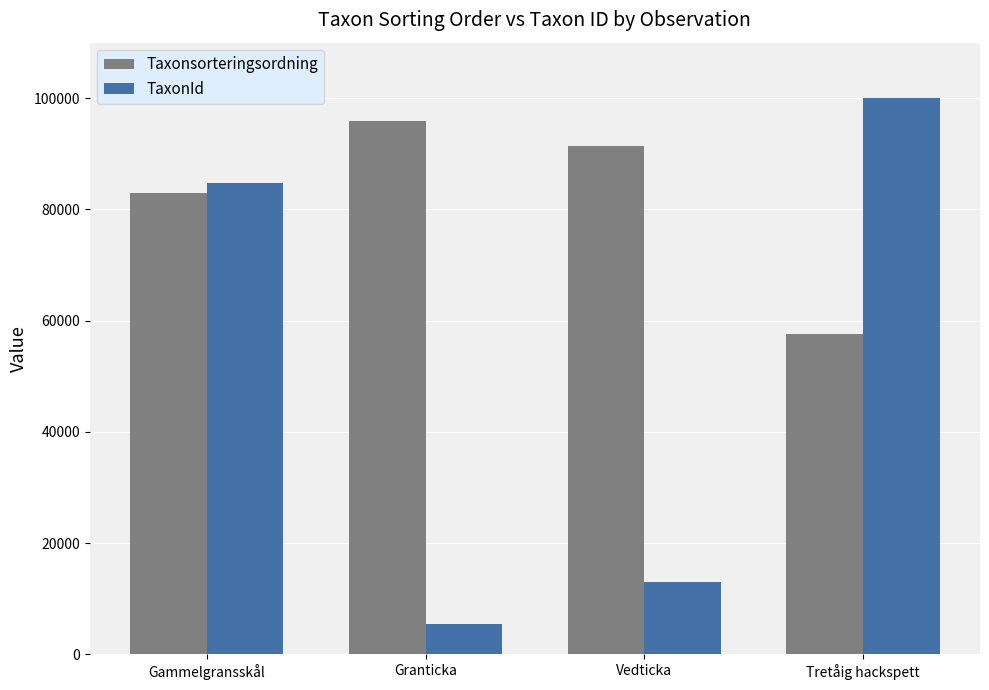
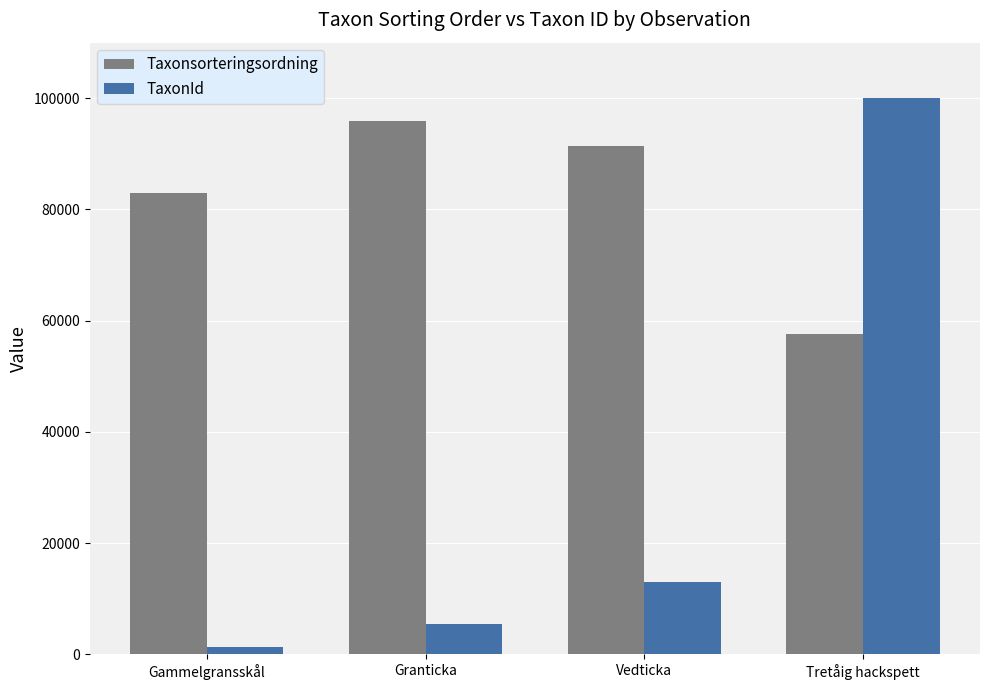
  {
    "Taxonsorteringsordning": {
      "Gammelgransskål": 83000,
      "Granticka": 96000,
      "Vedticka": 91000,
      "Tretåig hackspett": 58000
    },
    "TaxonId": {
-     "Gammelgransskål": 85000,
+     "Gammelgransskål": 1000,
      "Granticka": 5000,
      "Vedticka": 13000,
      "Tretåig hackspett": 100000
    }
  }
